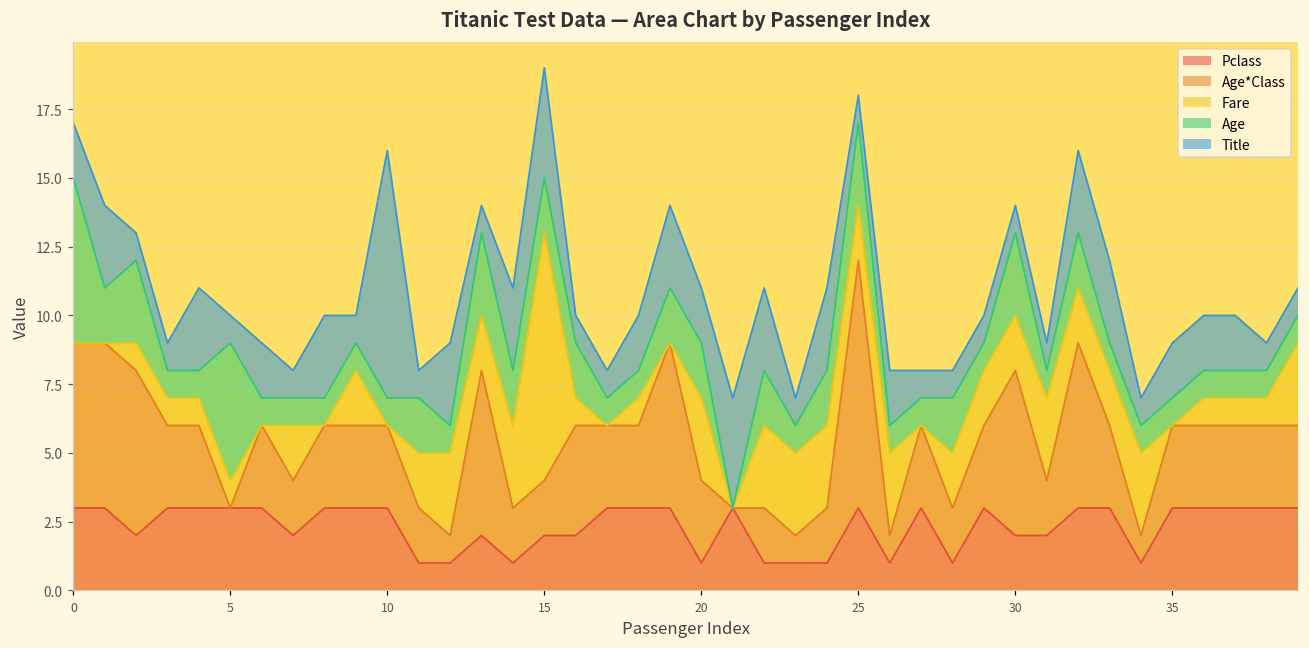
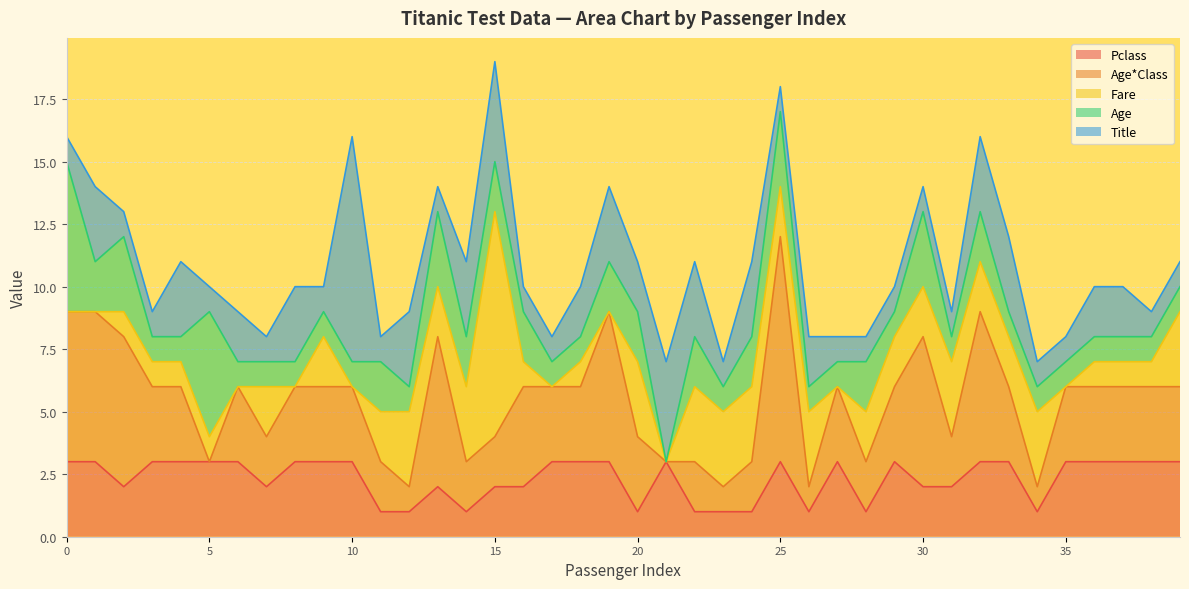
  {
    "Fare": {
      "5": 1,
      "15": 9,
      "20": 3,
      "25": 2,
      "30": 2
    },
    "Age": {
      "0": 6,
      "5": 5,
      "10": 1,
      "15": 2,
      "20": 2,
      "25": 3,
      "30": 3,
      "35": 1
    },
    "Title": {
-     "0": 2,
+     "0": 1,
      "5": 1,
      "10": 9,
      "15": 4,
      "20": 2,
      "25": 1,
      "30": 1,
-     "35": 2
+     "35": 1
    }
  }
